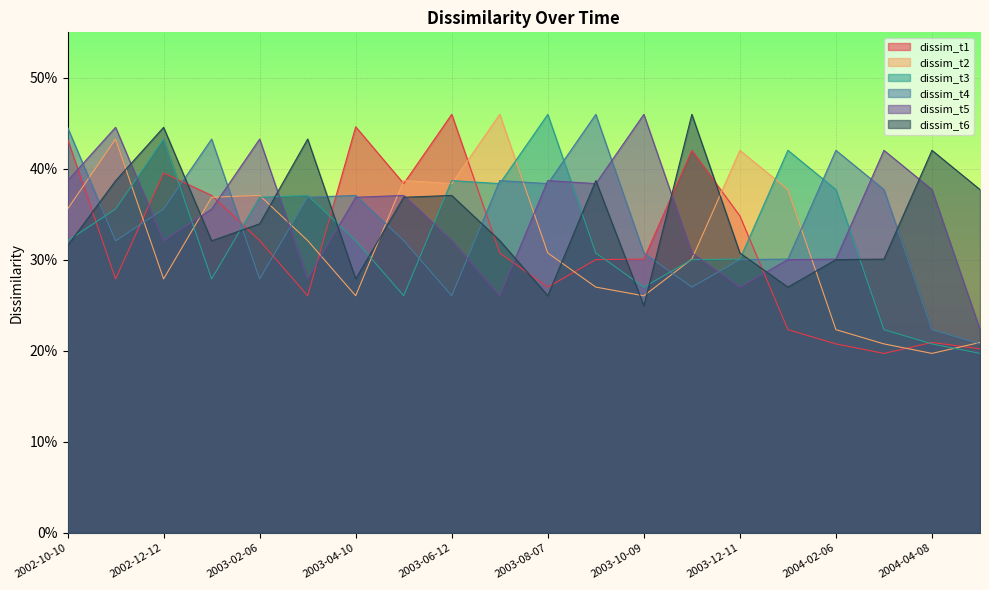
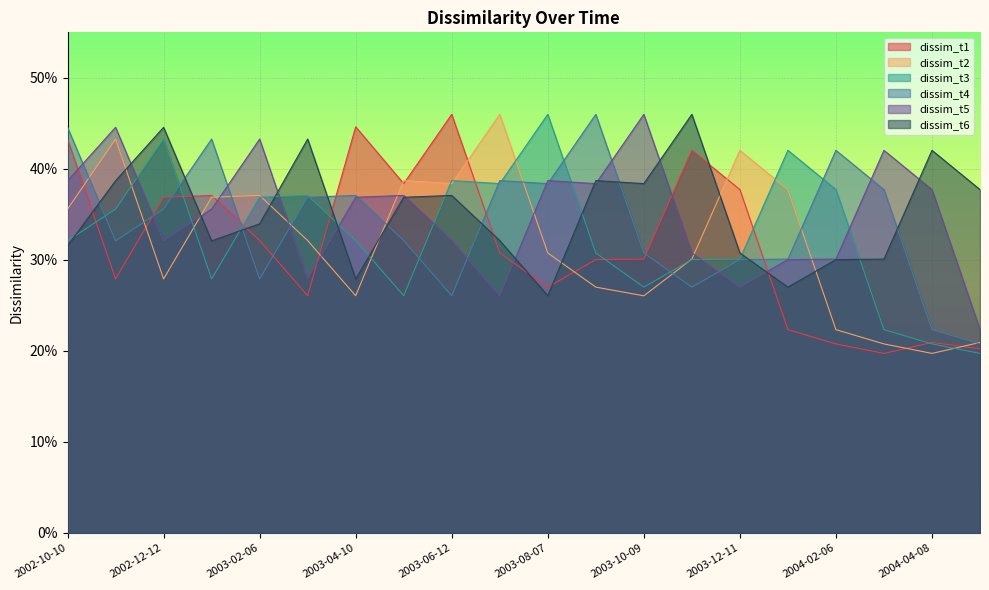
  {
    "dissim_t1": {
      "2002-10-10": "43%",
-     "2002-12-12": "40%",
+     "2002-12-12": "37%",
      "2003-02-06": "32%",
      "2003-04-10": "45%",
      "2003-06-12": "46%",
      "2003-08-07": "27%",
      "2003-10-09": "30%",
-     "2003-12-11": "35%",
+     "2003-12-11": "38%",
      "2004-02-06": "21%"
    },
    "dissim_t2": {
      "2002-10-10": "36%",
      "2002-12-12": "28%",
      "2003-04-10": "26%",
      "2003-06-12": "38%",
      "2003-08-07": "31%",
      "2003-10-09": "26%",
      "2003-12-11": "42%",
      "2004-02-06": "22%",
      "2004-04-08": "20%"
    },
    "dissim_t6": {
      "2002-10-10": "32%",
      "2002-12-12": "45%",
      "2003-02-06": "34%",
      "2003-04-10": "28%",
      "2003-06-12": "37%",
      "2003-08-07": "26%",
-     "2003-10-09": "25%",
+     "2003-10-09": "38%",
      "2003-12-11": "31%",
      "2004-04-08": "42%"
    }
  }
